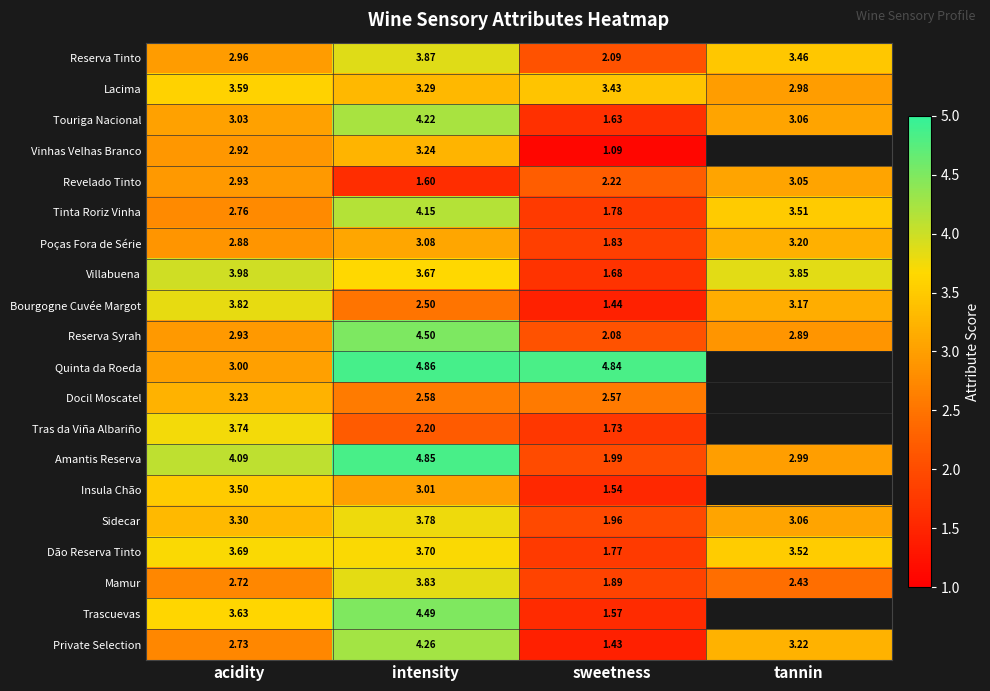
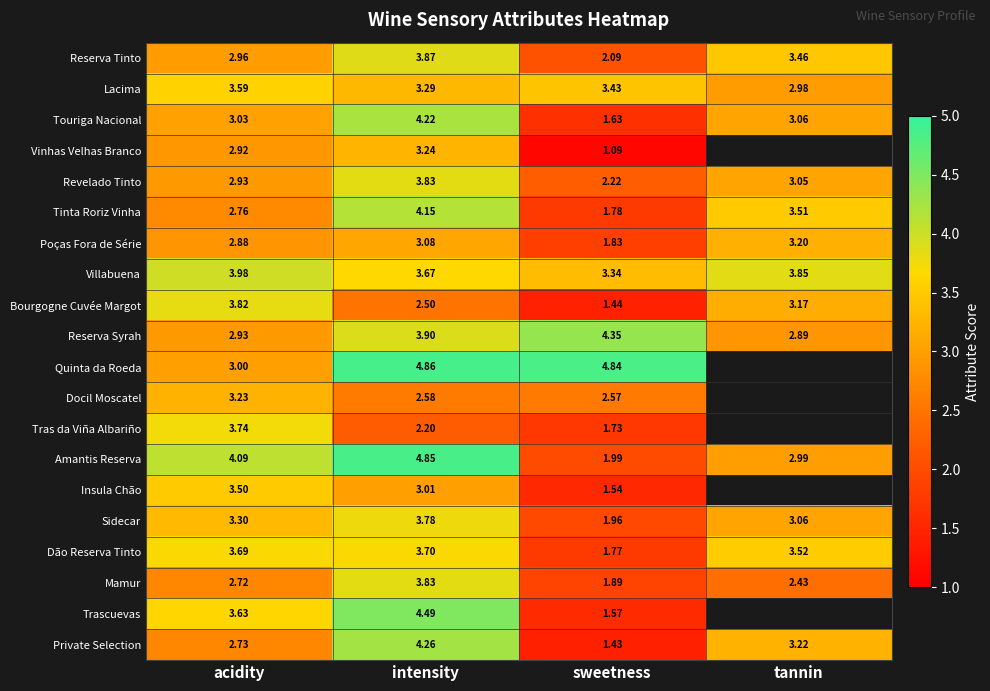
  {
    "Reserva Tinto": {
      "acidity": 2.96,
      "intensity": 3.87,
      "sweetness": 2.09,
      "tannin": 3.46
    },
    "Lacima": {
      "acidity": 3.59,
      "intensity": 3.29,
      "sweetness": 3.43,
      "tannin": 2.98
    },
    "Touriga Nacional": {
      "acidity": 3.03,
      "intensity": 4.22,
      "sweetness": 1.63,
      "tannin": 3.06
    },
    "Vinhas Velhas Branco": {
      "acidity": 2.92,
      "intensity": 3.24,
      "sweetness": 1.09
    },
    "Revelado Tinto": {
      "acidity": 2.93,
-     "intensity": 1.60,
+     "intensity": 3.83,
      "sweetness": 2.22,
      "tannin": 3.05
    },
    "Tinta Roriz Vinha": {
      "acidity": 2.76,
      "intensity": 4.15,
      "sweetness": 1.78,
      "tannin": 3.51
    },
    "Poças Fora de Série": {
      "acidity": 2.88,
      "intensity": 3.08,
      "sweetness": 1.83,
      "tannin": 3.20
    },
    "Villabuena": {
      "acidity": 3.98,
      "intensity": 3.67,
-     "sweetness": 1.68,
+     "sweetness": 3.34,
      "tannin": 3.85
    },
    "Bourgogne Cuvée Margot": {
      "acidity": 3.82,
      "intensity": 2.50,
      "sweetness": 1.44,
      "tannin": 3.17
    },
    "Reserva Syrah": {
      "acidity": 2.93,
-     "intensity": 4.50,
-     "sweetness": 2.08,
+     "intensity": 3.90,
+     "sweetness": 4.35,
      "tannin": 2.89
    },
    "Quinta da Roeda": {
      "acidity": 3.00,
      "intensity": 4.86,
      "sweetness": 4.84
    },
    "Docil Moscatel": {
      "acidity": 3.23,
      "intensity": 2.58,
      "sweetness": 2.57
    },
    "Tras da Viña Albariño": {
      "acidity": 3.74,
      "intensity": 2.20,
      "sweetness": 1.73
    },
    "Amantis Reserva": {
      "acidity": 4.09,
      "intensity": 4.85,
      "sweetness": 1.99,
      "tannin": 2.99
    },
    "Insula Chão": {
      "acidity": 3.50,
      "intensity": 3.01,
      "sweetness": 1.54
    },
    "Sidecar": {
      "acidity": 3.30,
      "intensity": 3.78,
      "sweetness": 1.96,
      "tannin": 3.06
    },
    "Dão Reserva Tinto": {
      "acidity": 3.69,
      "intensity": 3.70,
      "sweetness": 1.77,
      "tannin": 3.52
    },
    "Mamur": {
      "acidity": 2.72,
      "intensity": 3.83,
      "sweetness": 1.89,
      "tannin": 2.43
    },
    "Trascuevas": {
      "acidity": 3.63,
      "intensity": 4.49,
      "sweetness": 1.57
    },
    "Private Selection": {
      "acidity": 2.73,
      "intensity": 4.26,
      "sweetness": 1.43,
      "tannin": 3.22
    }
  }
